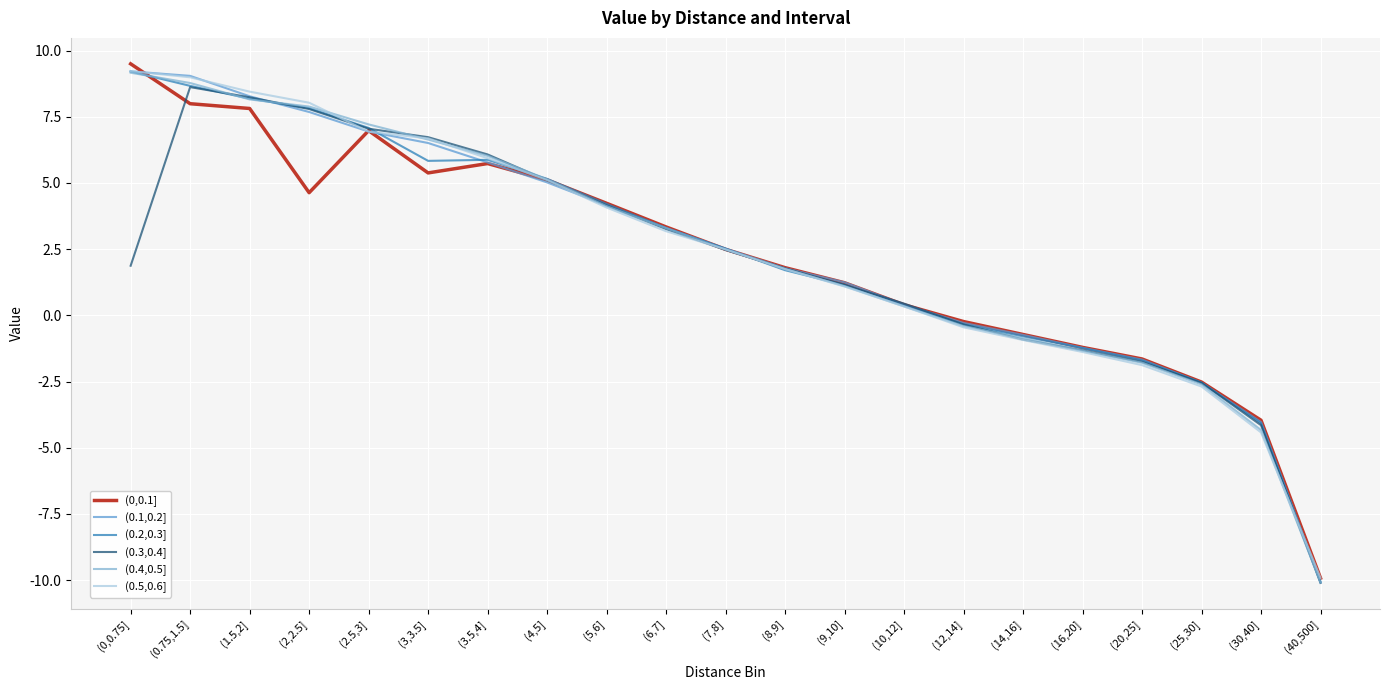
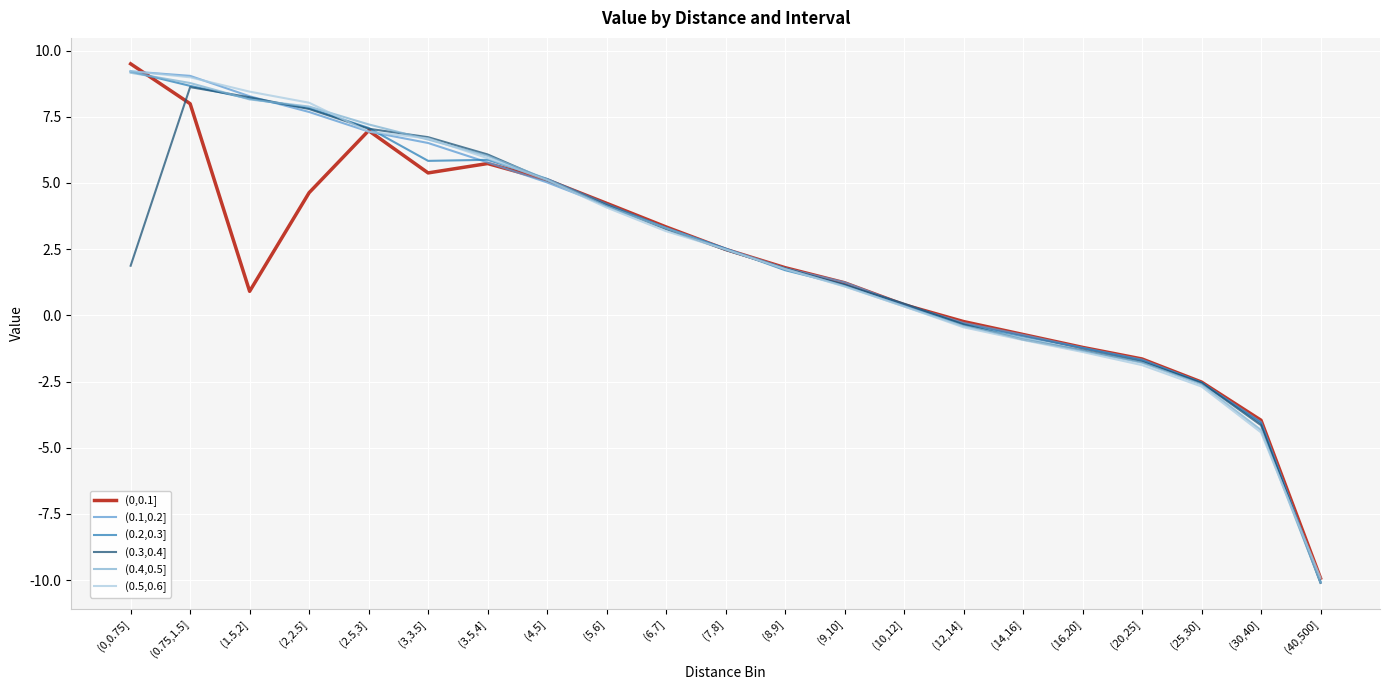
  {
    "(0,0.1]": {
      "(0,0.75]": 9.5,
      "(0.75,1.5]": 8.0,
-     "(1.5,2]": 7.8,
+     "(1.5,2]": 0.9,
      "(2,2.5]": 4.6,
      "(3,3.5]": 5.4
    },
    "(0.2,0.3]": {
      "(3,3.5]": 5.8
    },
    "(0.3,0.4]": {
      "(0,0.75]": 1.9
    }
  }
